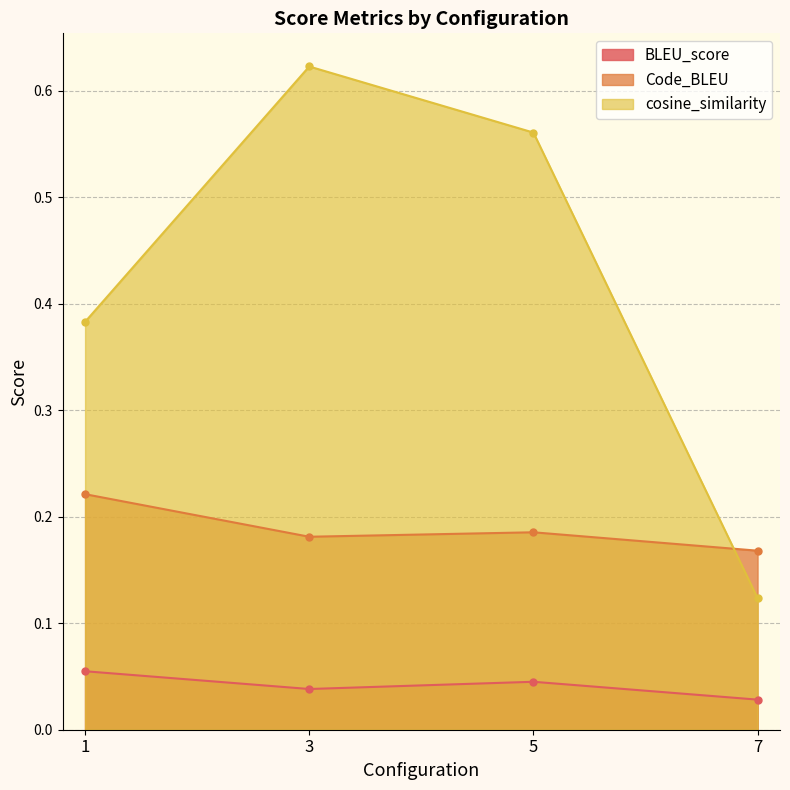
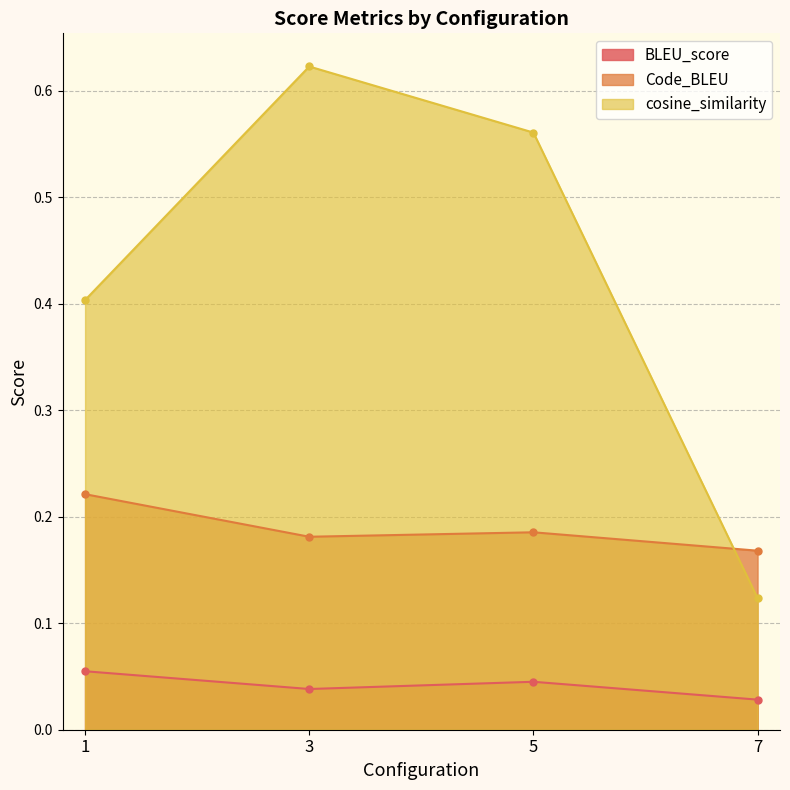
  {
    "cosine_similarity": {
-     "1": 0.383,
+     "1": 0.403,
      "3": 0.623,
      "5": 0.561,
      "7": 0.124
    }
  }
